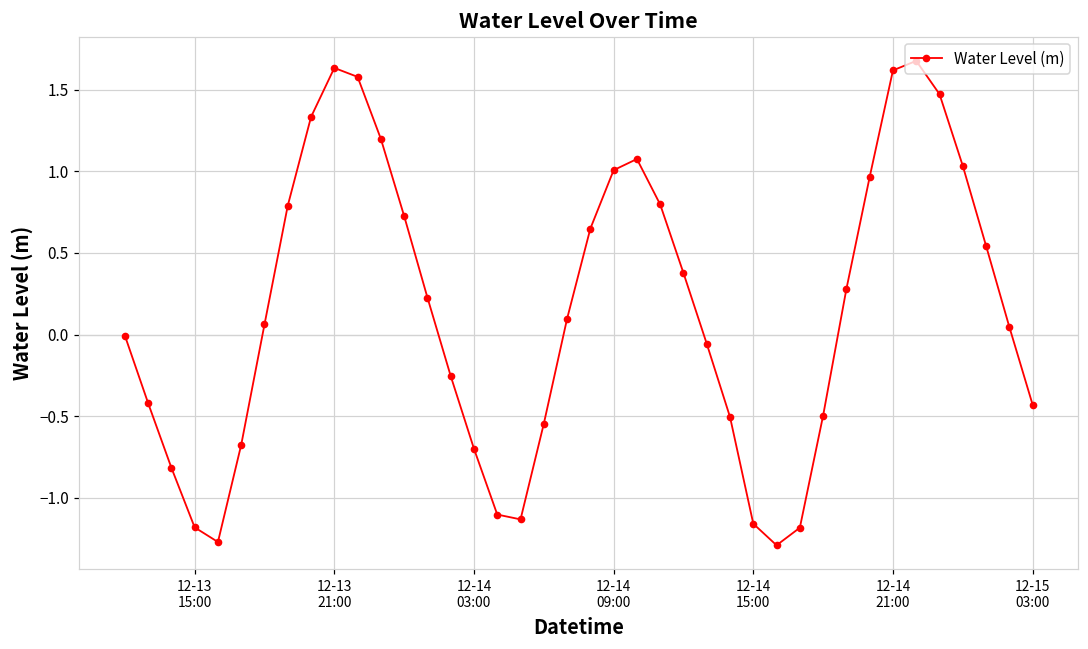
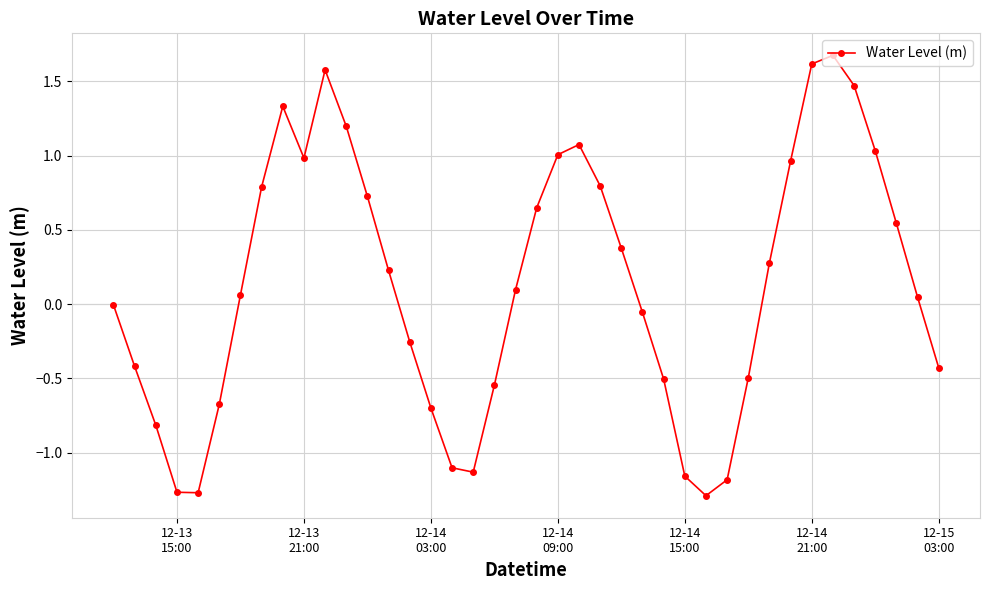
  {
-   "12-13 15:00": -1.18,
-   "12-13 21:00": 1.63,
+   "12-13 15:00": -1.27,
+   "12-13 21:00": 0.98,
    "12-14 03:00": -0.70,
    "12-14 09:00": 1.01,
    "12-14 15:00": -1.16,
    "12-14 21:00": 1.62,
    "12-15 03:00": -0.43
  }
